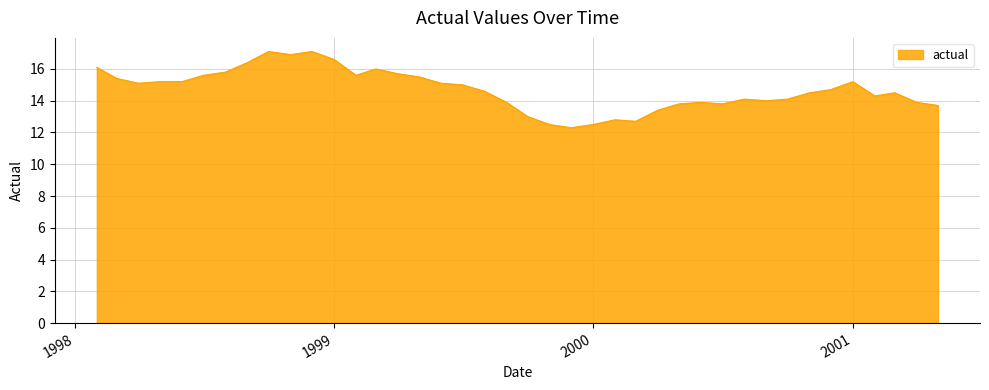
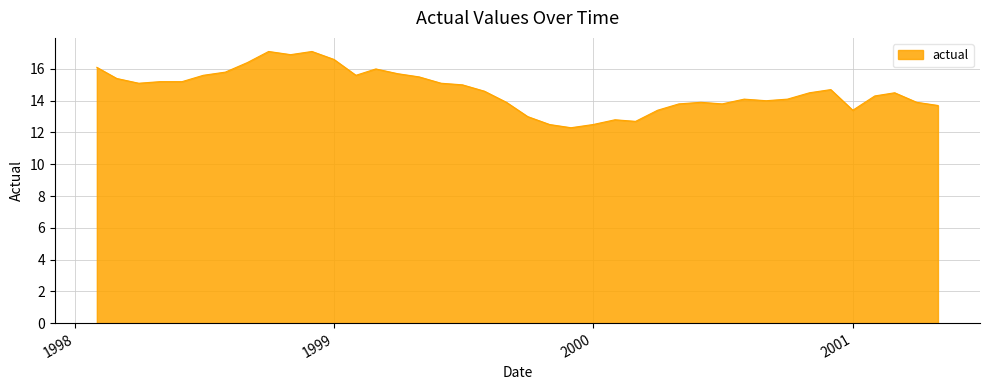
  {
    "1999": 16.6,
    "2000": 12.5,
-   "2001": 15.2
+   "2001": 13.4
  }
